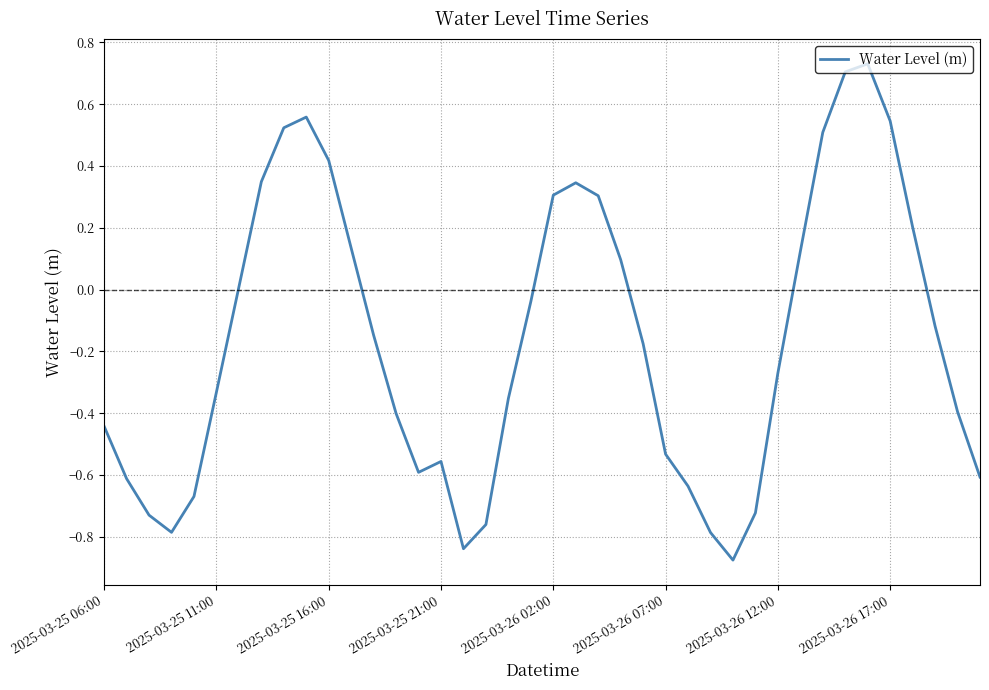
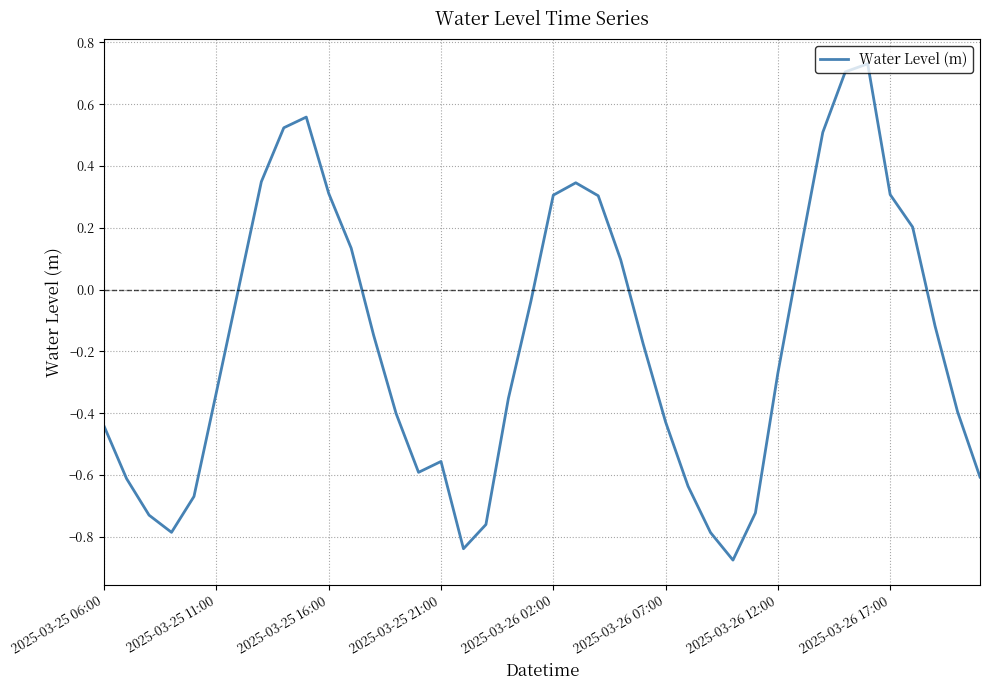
  {
    "2025-03-25 06:00": -0.44,
    "2025-03-25 11:00": -0.33,
-   "2025-03-25 16:00": 0.42,
+   "2025-03-25 16:00": 0.31,
    "2025-03-25 21:00": -0.56,
    "2025-03-26 02:00": 0.31,
-   "2025-03-26 07:00": -0.53,
+   "2025-03-26 07:00": -0.43,
    "2025-03-26 12:00": -0.27,
-   "2025-03-26 17:00": 0.55
+   "2025-03-26 17:00": 0.31
  }
